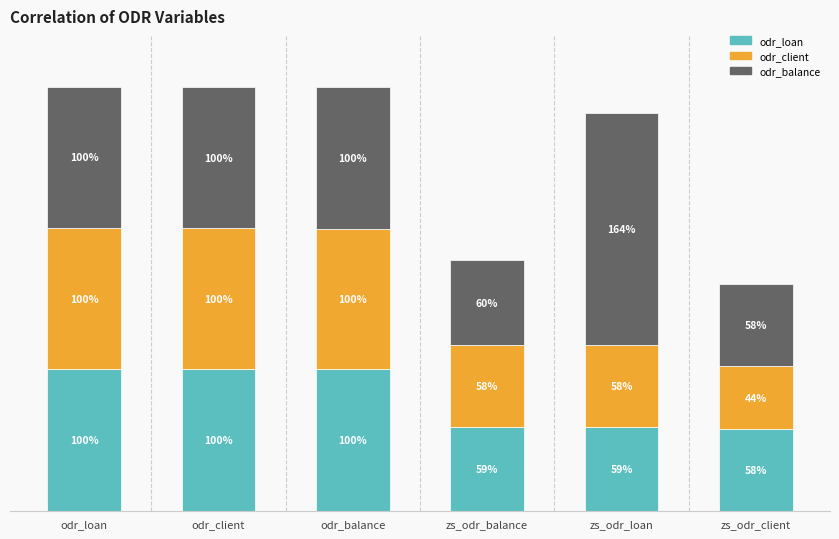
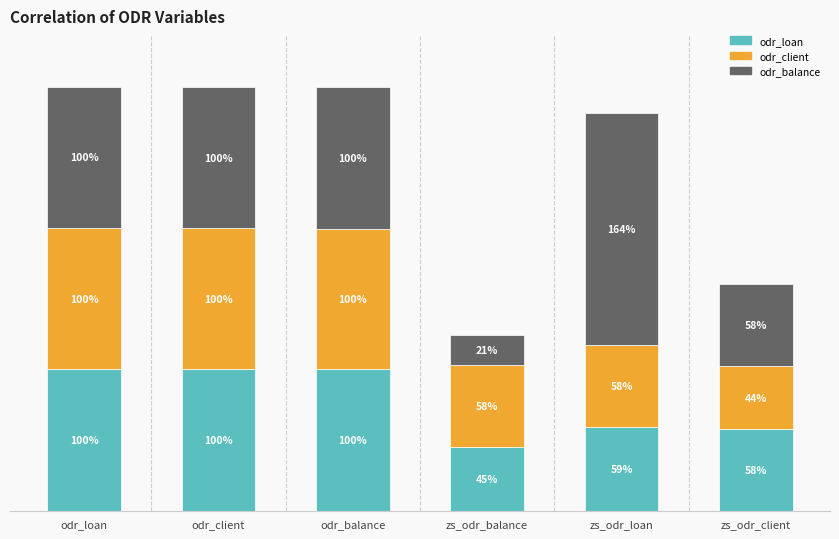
  {
    "odr_loan": {
      "odr_loan": "100%",
      "odr_client": "100%",
      "odr_balance": "100%",
-     "zs_odr_balance": "59%",
+     "zs_odr_balance": "45%",
      "zs_odr_loan": "59%",
      "zs_odr_client": "58%"
    },
    "odr_client": {
      "odr_loan": "100%",
      "odr_client": "100%",
      "odr_balance": "100%",
      "zs_odr_balance": "58%",
      "zs_odr_loan": "58%",
      "zs_odr_client": "44%"
    },
    "odr_balance": {
      "odr_loan": "100%",
      "odr_client": "100%",
      "odr_balance": "100%",
-     "zs_odr_balance": "60%",
+     "zs_odr_balance": "21%",
      "zs_odr_loan": "164%",
      "zs_odr_client": "58%"
    }
  }
